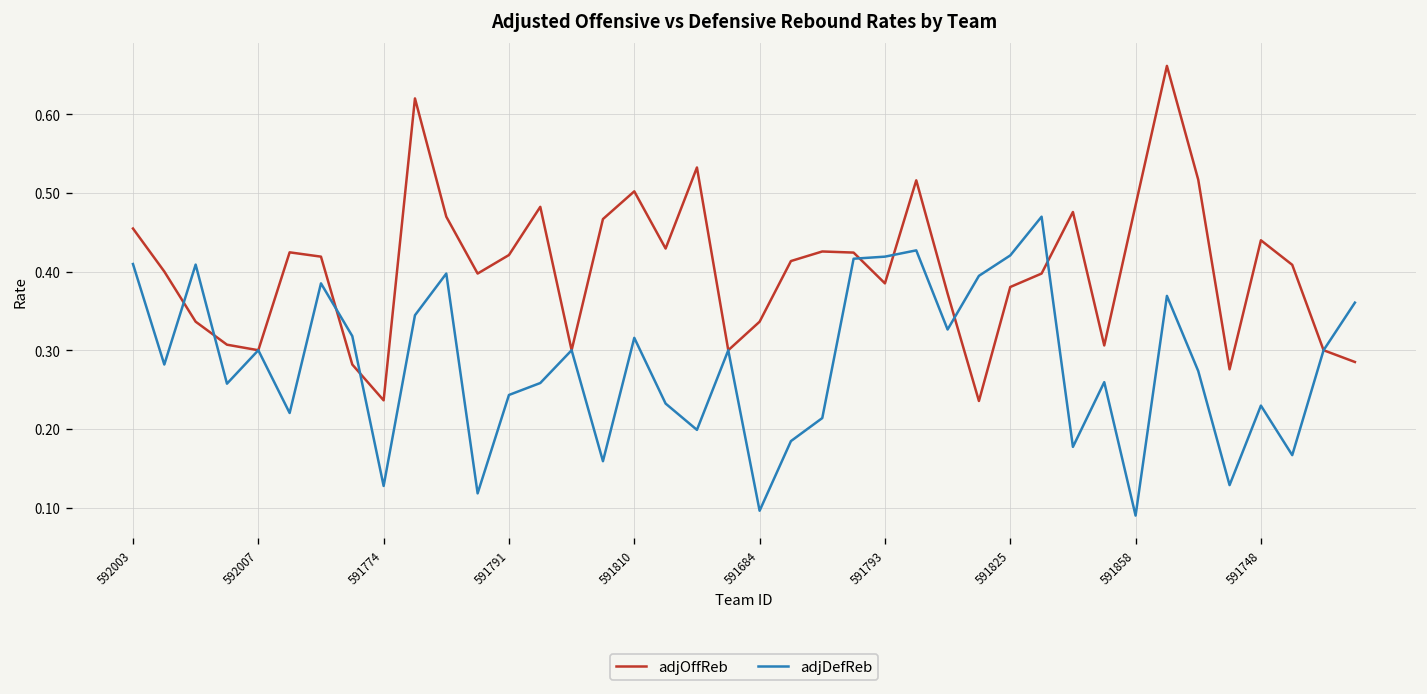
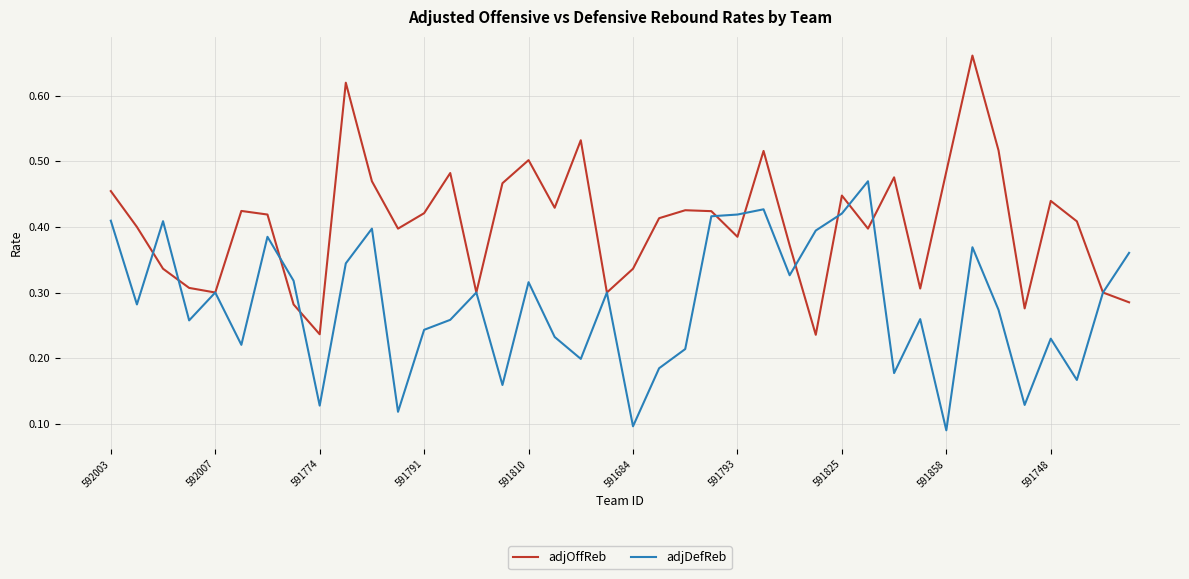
  {
    "adjOffReb": {
      "592003": 0.45,
      "591774": 0.24,
      "591791": 0.42,
      "591810": 0.50,
      "591684": 0.34,
      "591793": 0.38,
-     "591825": 0.38,
+     "591825": 0.45,
      "591858": 0.48,
      "591748": 0.44
    },
    "adjDefReb": {
      "592003": 0.41,
      "591774": 0.13,
      "591791": 0.24,
      "591810": 0.32,
      "591684": 0.10,
      "591793": 0.42,
      "591825": 0.42,
      "591858": 0.09,
      "591748": 0.23
    }
  }
